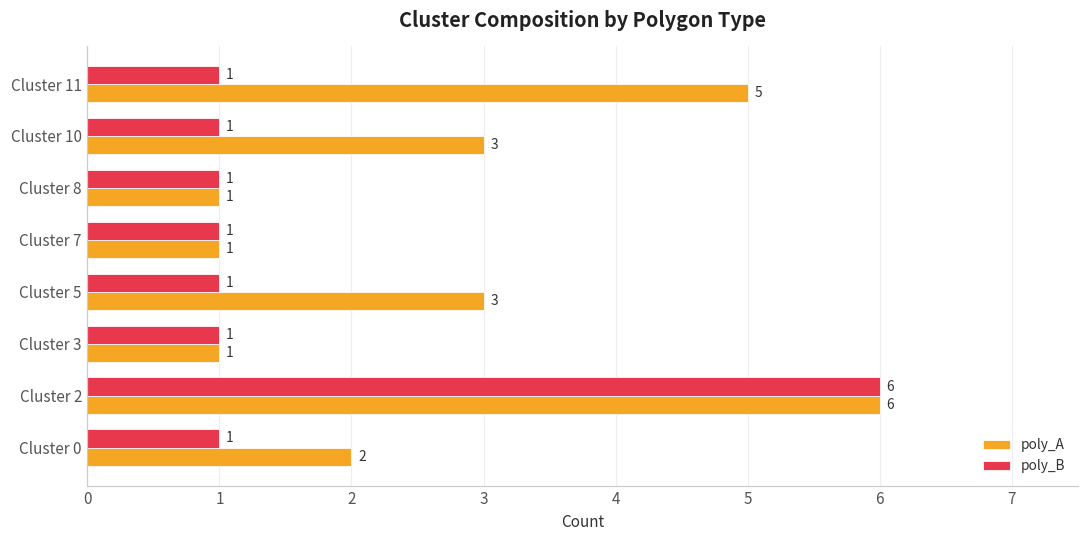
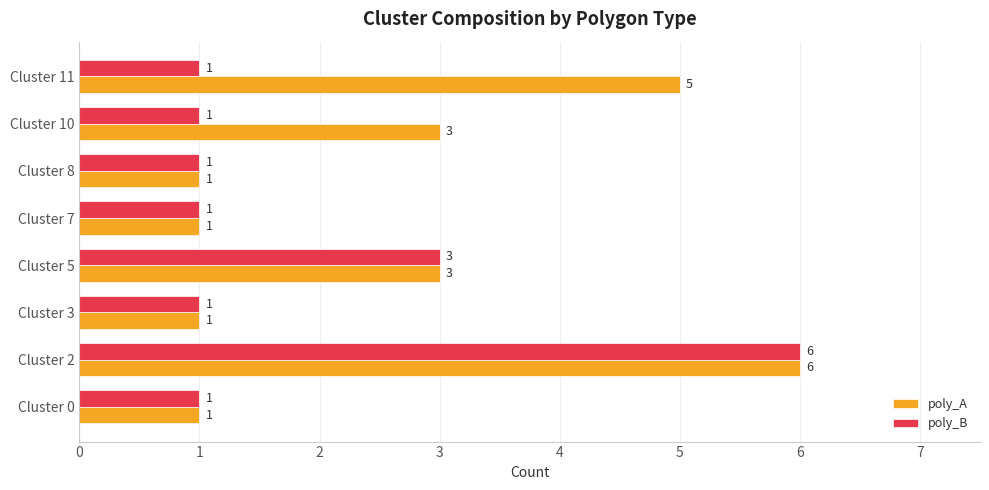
  {
    "poly_A": {
      "Cluster 11": 5,
      "Cluster 10": 3,
      "Cluster 8": 1,
      "Cluster 7": 1,
      "Cluster 5": 3,
      "Cluster 3": 1,
      "Cluster 2": 6,
-     "Cluster 0": 2
+     "Cluster 0": 1
    },
    "poly_B": {
      "Cluster 11": 1,
      "Cluster 10": 1,
      "Cluster 8": 1,
      "Cluster 7": 1,
-     "Cluster 5": 1,
+     "Cluster 5": 3,
      "Cluster 3": 1,
      "Cluster 2": 6,
      "Cluster 0": 1
    }
  }
